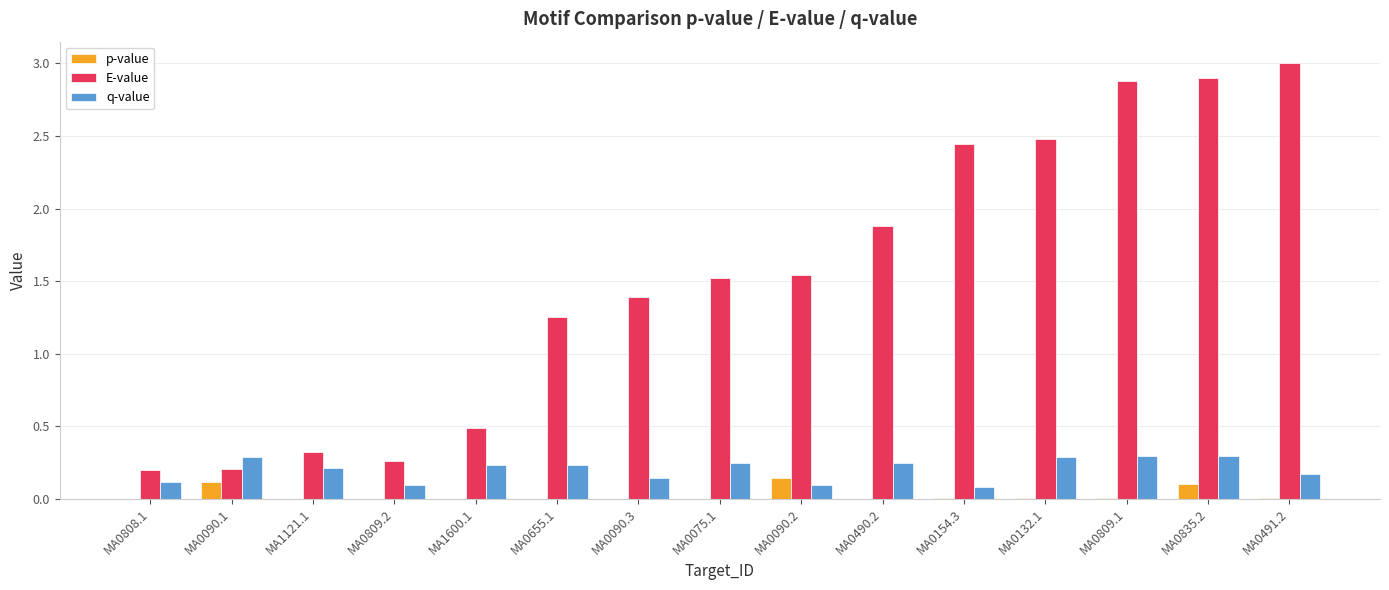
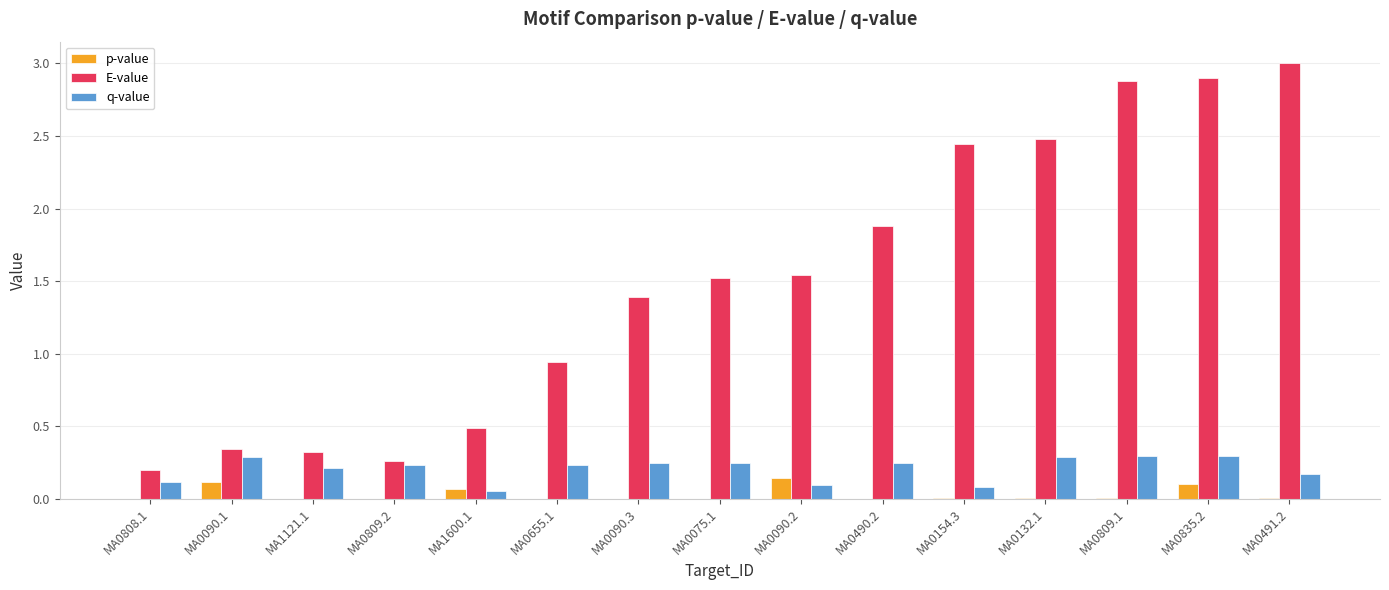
  {
    "p-value": {
      "MA0090.1": 0.12,
-     "MA1600.1": 0.00,
+     "MA1600.1": 0.07,
      "MA0090.2": 0.15,
      "MA0835.2": 0.10
    },
    "E-value": {
      "MA0808.1": 0.20,
-     "MA0090.1": 0.20,
+     "MA0090.1": 0.34,
      "MA1121.1": 0.32,
      "MA0809.2": 0.26,
      "MA1600.1": 0.49,
-     "MA0655.1": 1.25,
+     "MA0655.1": 0.94,
      "MA0090.3": 1.39,
      "MA0075.1": 1.52,
      "MA0090.2": 1.54,
      "MA0490.2": 1.88,
      "MA0154.3": 2.44,
      "MA0132.1": 2.48,
      "MA0809.1": 2.88,
      "MA0835.2": 2.90,
      "MA0491.2": 3.00
    },
    "q-value": {
      "MA0808.1": 0.12,
      "MA0090.1": 0.29,
      "MA1121.1": 0.21,
-     "MA0809.2": 0.10,
-     "MA1600.1": 0.23,
+     "MA0809.2": 0.23,
+     "MA1600.1": 0.05,
      "MA0655.1": 0.23,
-     "MA0090.3": 0.14,
+     "MA0090.3": 0.24,
      "MA0075.1": 0.24,
      "MA0090.2": 0.09,
      "MA0490.2": 0.24,
      "MA0154.3": 0.08,
      "MA0132.1": 0.29,
      "MA0809.1": 0.29,
      "MA0835.2": 0.29,
      "MA0491.2": 0.17
    }
  }
